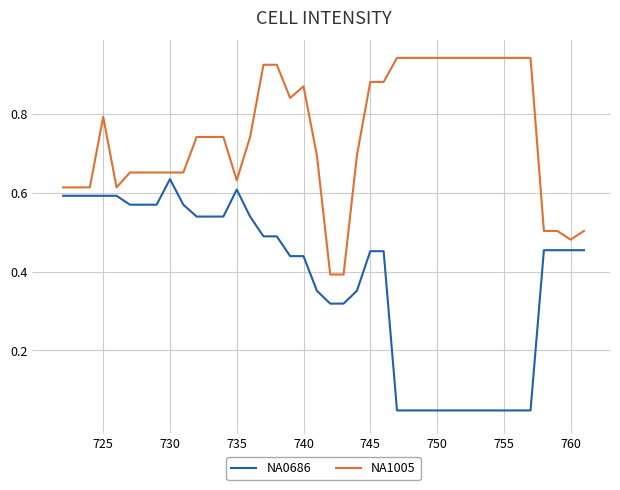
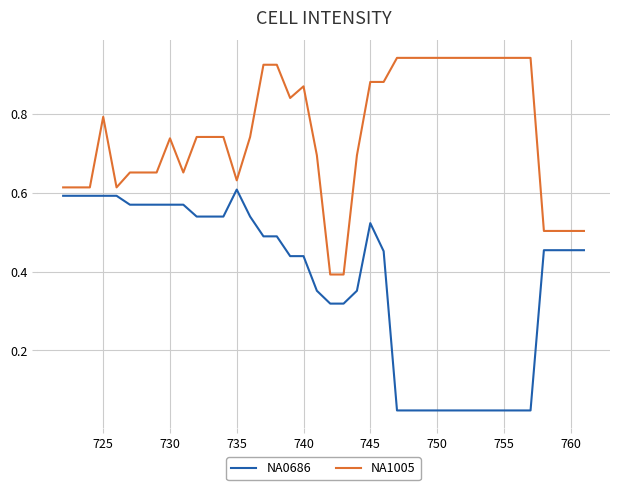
  {
    "NA0686": {
      "725": 0.59,
-     "730": 0.63,
+     "730": 0.57,
      "735": 0.61,
      "740": 0.44,
-     "745": 0.45,
+     "745": 0.52,
      "750": 0.05,
      "755": 0.05,
      "760": 0.45
    },
    "NA1005": {
      "725": 0.79,
-     "730": 0.65,
+     "730": 0.74,
      "735": 0.63,
      "740": 0.87,
      "745": 0.88,
      "750": 0.94,
      "755": 0.94,
-     "760": 0.48
+     "760": 0.50
    }
  }
